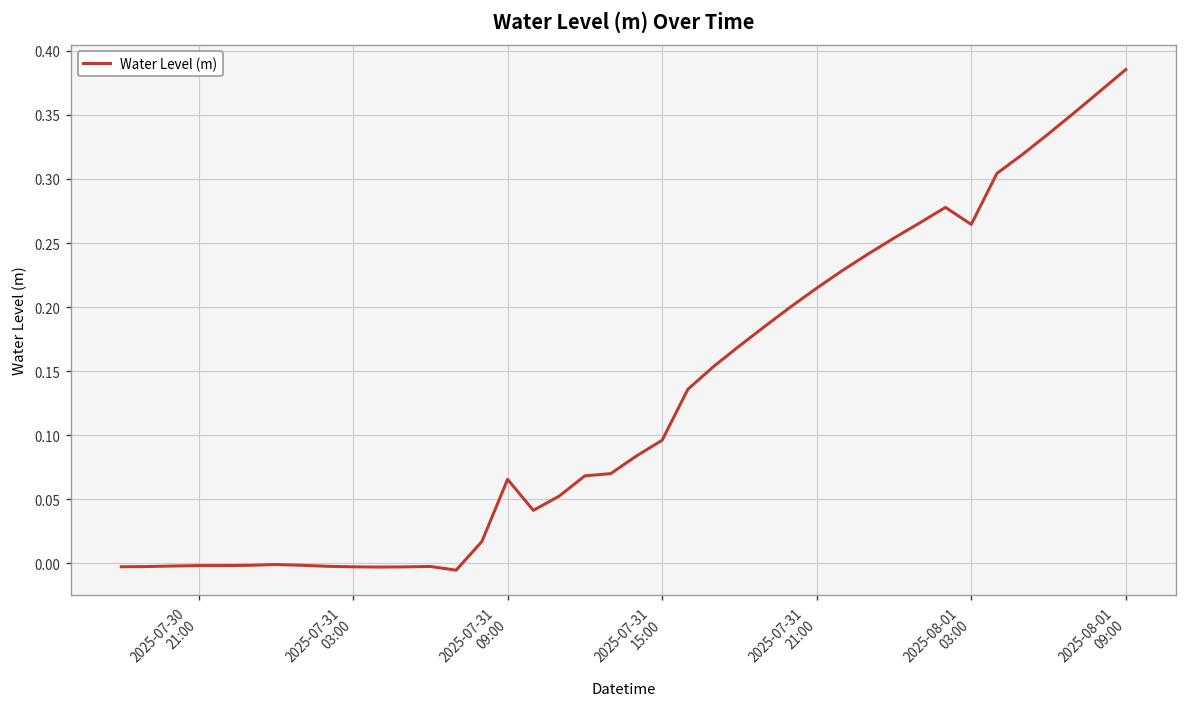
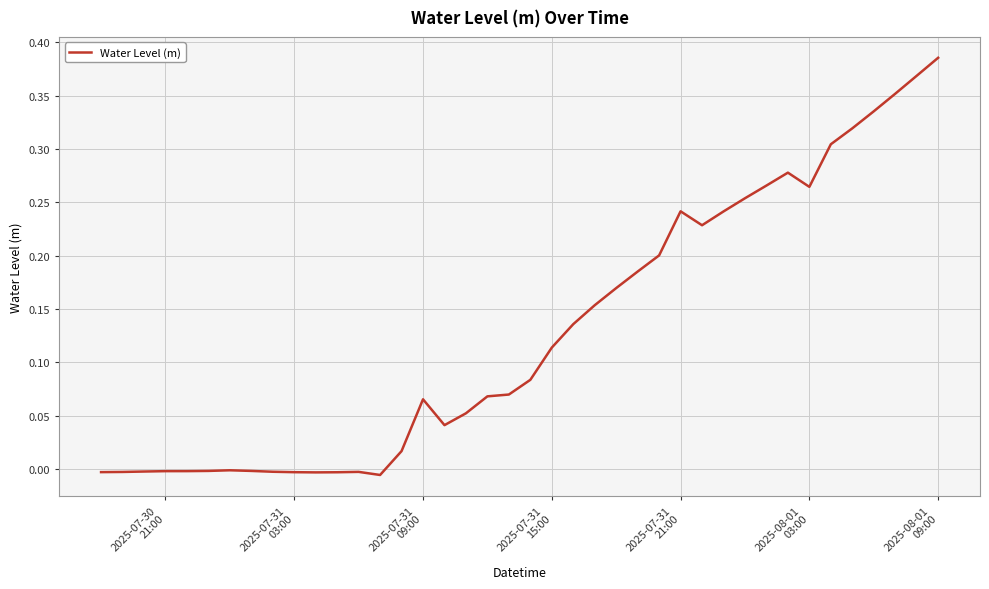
  {
    "2025-07-30 21:00": -0.002,
    "2025-07-31 03:00": -0.003,
    "2025-07-31 09:00": 0.066,
-   "2025-07-31 15:00": 0.096,
-   "2025-07-31 21:00": 0.215,
+   "2025-07-31 15:00": 0.114,
+   "2025-07-31 21:00": 0.242,
    "2025-08-01 03:00": 0.265,
    "2025-08-01 09:00": 0.385
  }
